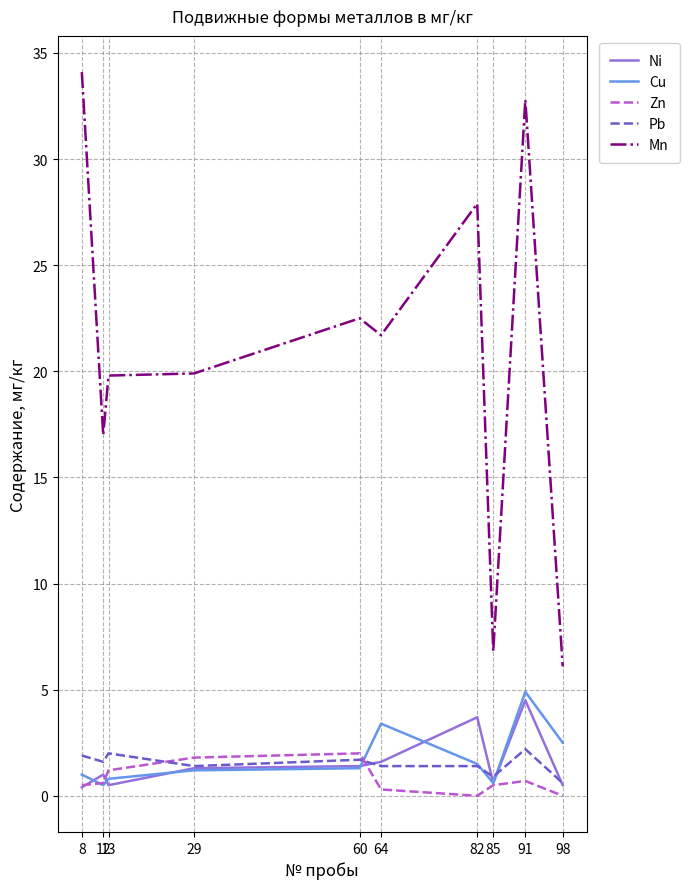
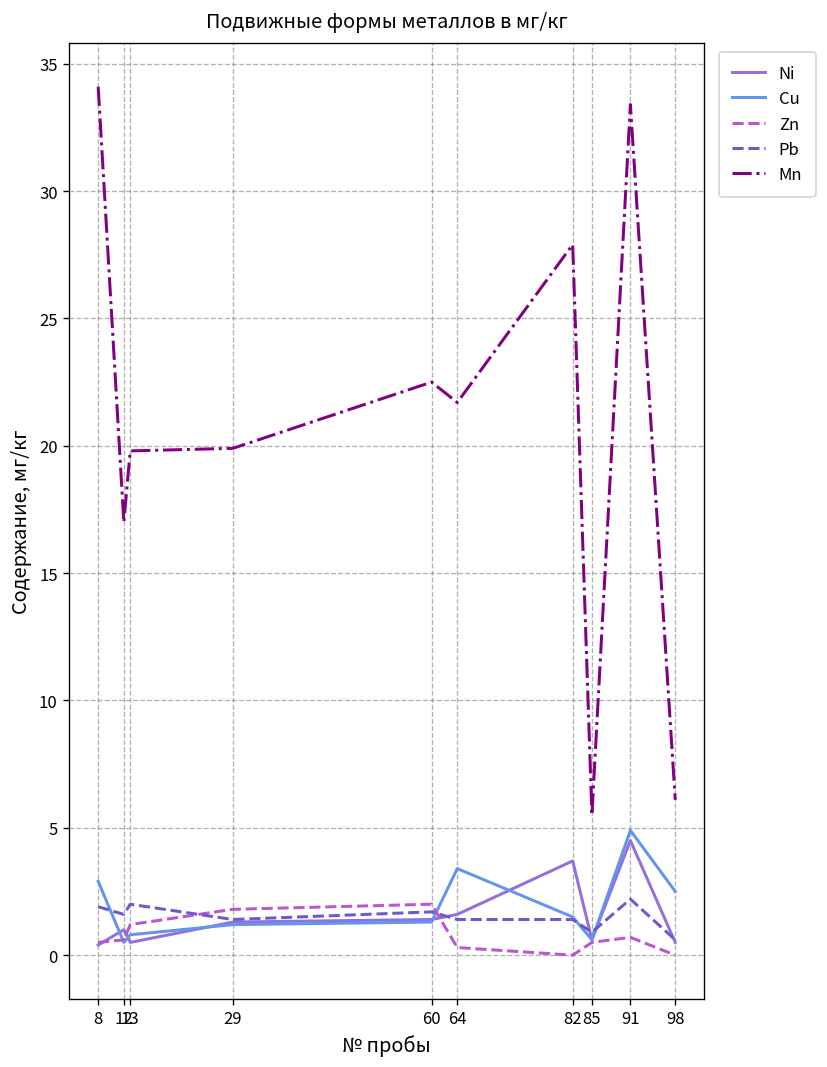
  {
    "Cu": {
-     "8": 1.0,
+     "8": 2.9,
      "64": 3.4,
      "91": 4.9,
      "98": 2.5
    },
    "Mn": {
      "8": 34.1,
      "29": 19.9,
      "60": 22.5,
      "64": 21.7,
      "82": 27.9,
-     "85": 6.8,
-     "91": 32.8,
+     "85": 5.5,
+     "91": 33.4,
      "98": 6.1
    }
  }
